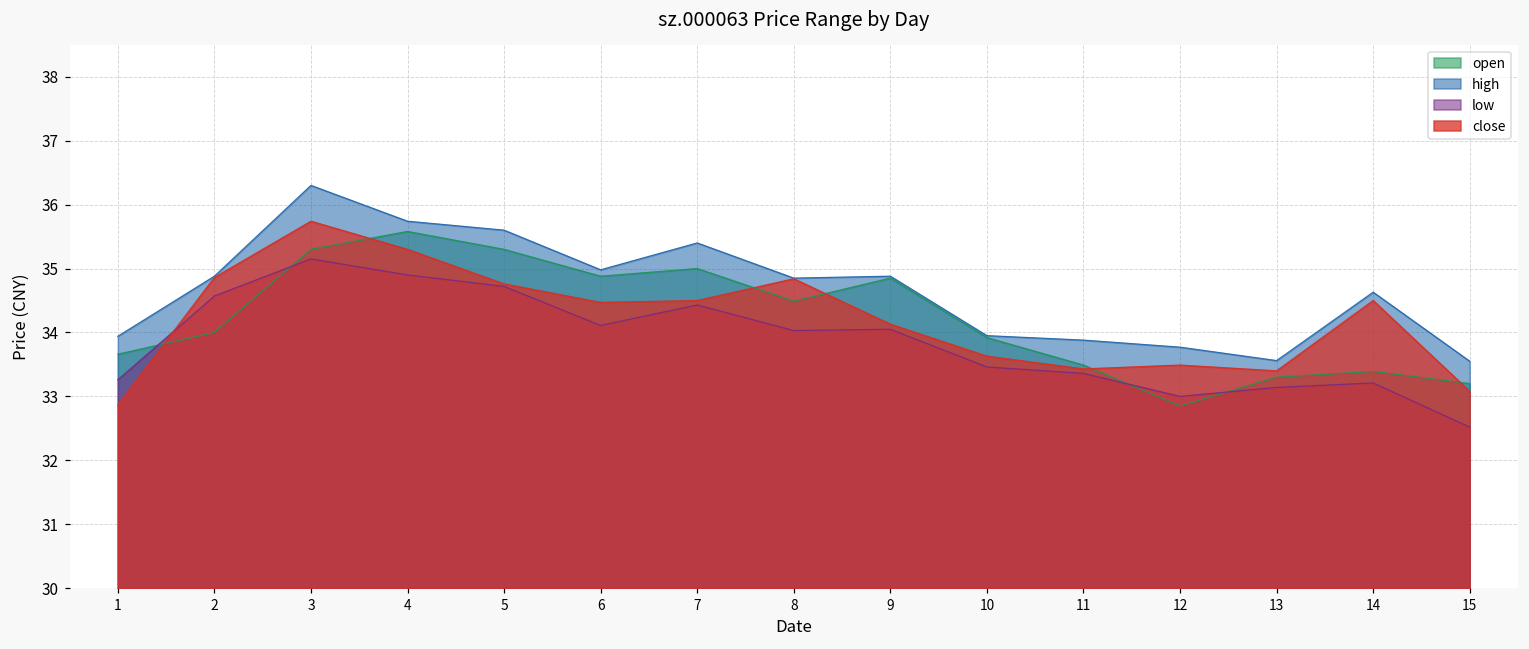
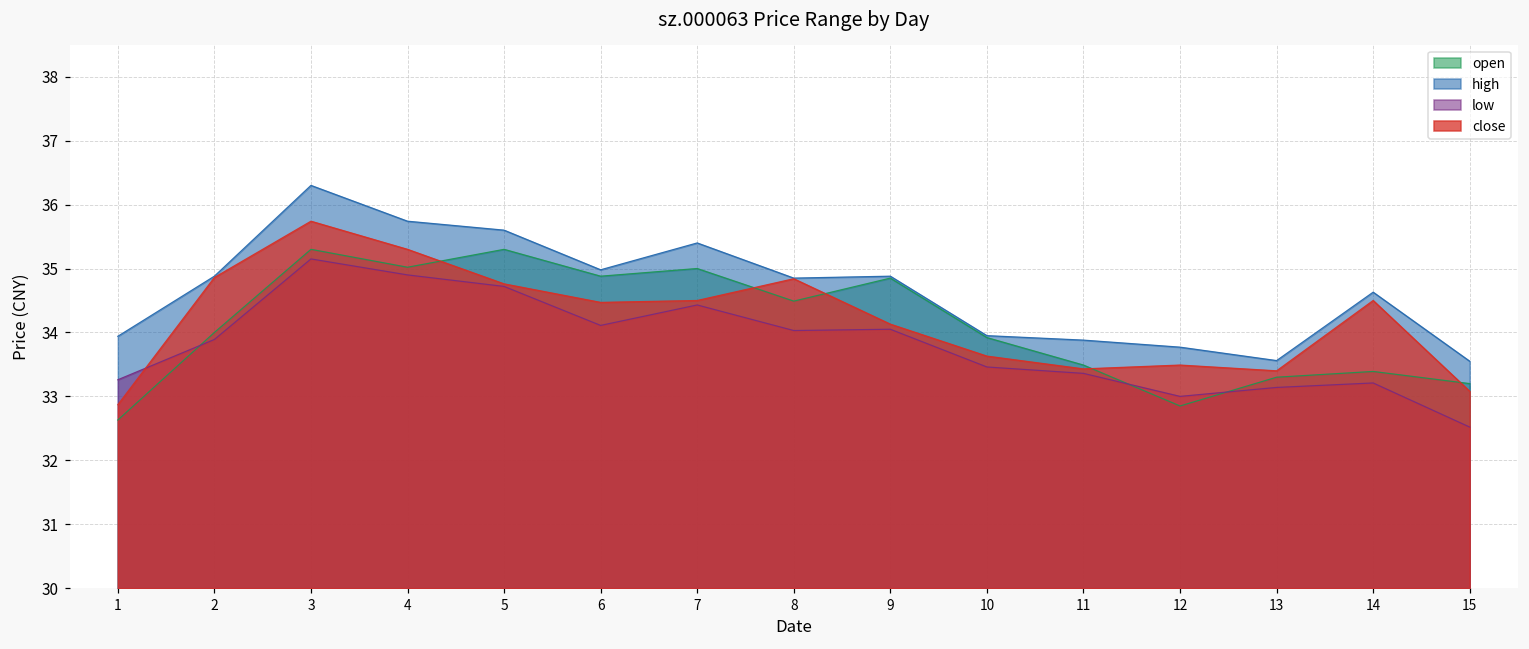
  {
    "open": {
-     "1": 33.7,
+     "1": 32.6,
      "2": 34.0,
      "3": 35.3,
-     "4": 35.6,
+     "4": 35.0,
      "5": 35.3,
      "6": 34.9,
      "7": 35.0,
      "8": 34.5,
      "11": 33.5,
      "12": 32.9,
      "13": 33.3,
      "14": 33.4,
      "15": 33.2
    },
    "high": {
      "1": 33.9,
      "3": 36.3,
      "4": 35.7,
      "5": 35.6,
      "6": 35.0,
      "7": 35.4,
      "11": 33.9,
      "12": 33.8,
      "13": 33.6,
      "14": 34.6,
      "15": 33.6
    },
    "low": {
      "1": 33.3,
-     "2": 34.6,
+     "2": 33.9,
      "3": 35.2,
      "4": 34.9,
      "6": 34.1,
      "7": 34.4,
      "8": 34.0,
      "9": 34.1,
      "10": 33.5,
      "11": 33.4,
      "12": 33.0,
      "13": 33.1,
      "14": 33.2,
      "15": 32.5
    },
    "close": {
      "1": 32.9,
      "3": 35.7,
      "4": 35.3,
      "6": 34.5,
      "7": 34.5,
      "9": 34.1,
      "10": 33.6,
      "11": 33.4,
      "12": 33.5,
      "13": 33.4,
      "14": 34.5,
      "15": 33.1
    }
  }
